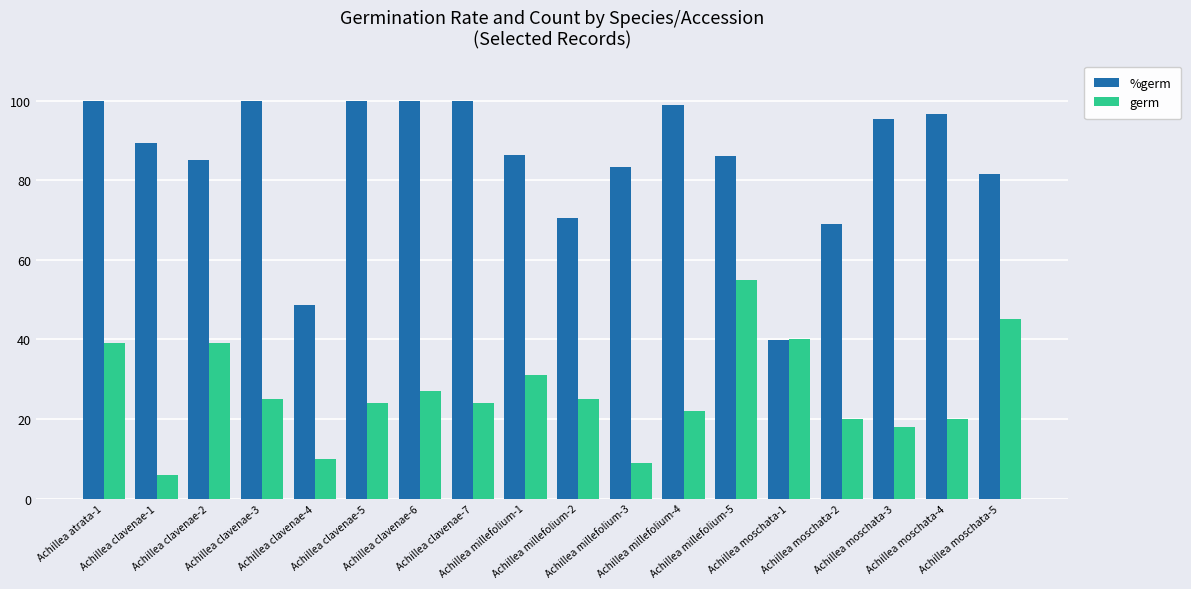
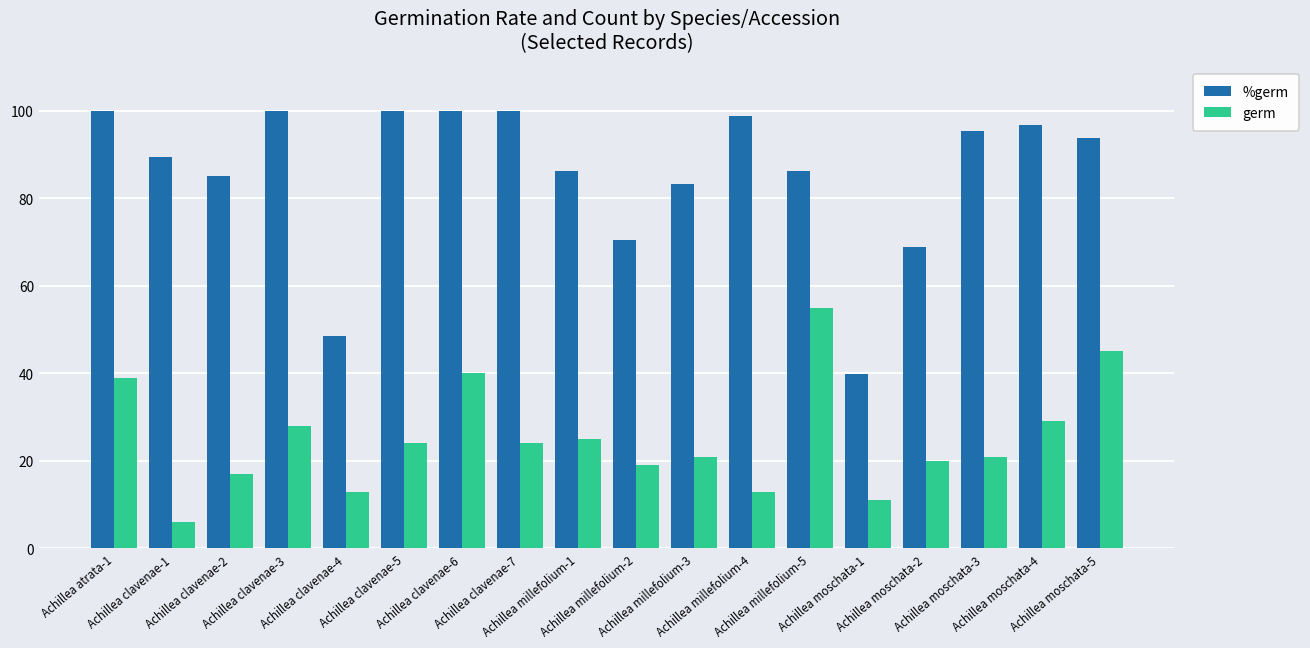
  {
    "%germ": {
      "Achillea atrata-1": 100,
      "Achillea clavenae-1": 89,
      "Achillea clavenae-2": 85,
      "Achillea clavenae-3": 100,
      "Achillea clavenae-4": 49,
      "Achillea clavenae-5": 100,
      "Achillea clavenae-6": 100,
      "Achillea clavenae-7": 100,
      "Achillea millefolium-1": 86,
      "Achillea millefolium-2": 71,
      "Achillea millefolium-3": 83,
      "Achillea millefolium-4": 99,
      "Achillea millefolium-5": 86,
      "Achillea moschata-1": 40,
      "Achillea moschata-2": 69,
      "Achillea moschata-3": 95,
      "Achillea moschata-4": 97,
-     "Achillea moschata-5": 82
+     "Achillea moschata-5": 94
    },
    "germ": {
      "Achillea atrata-1": 39,
      "Achillea clavenae-1": 6,
-     "Achillea clavenae-2": 39,
-     "Achillea clavenae-3": 25,
-     "Achillea clavenae-4": 10,
+     "Achillea clavenae-2": 17,
+     "Achillea clavenae-3": 28,
+     "Achillea clavenae-4": 13,
      "Achillea clavenae-5": 24,
-     "Achillea clavenae-6": 27,
+     "Achillea clavenae-6": 40,
      "Achillea clavenae-7": 24,
-     "Achillea millefolium-1": 31,
-     "Achillea millefolium-2": 25,
-     "Achillea millefolium-3": 9,
-     "Achillea millefolium-4": 22,
+     "Achillea millefolium-1": 25,
+     "Achillea millefolium-2": 19,
+     "Achillea millefolium-3": 21,
+     "Achillea millefolium-4": 13,
      "Achillea millefolium-5": 55,
-     "Achillea moschata-1": 40,
+     "Achillea moschata-1": 11,
      "Achillea moschata-2": 20,
-     "Achillea moschata-3": 18,
-     "Achillea moschata-4": 20,
+     "Achillea moschata-3": 21,
+     "Achillea moschata-4": 29,
      "Achillea moschata-5": 45
    }
  }
